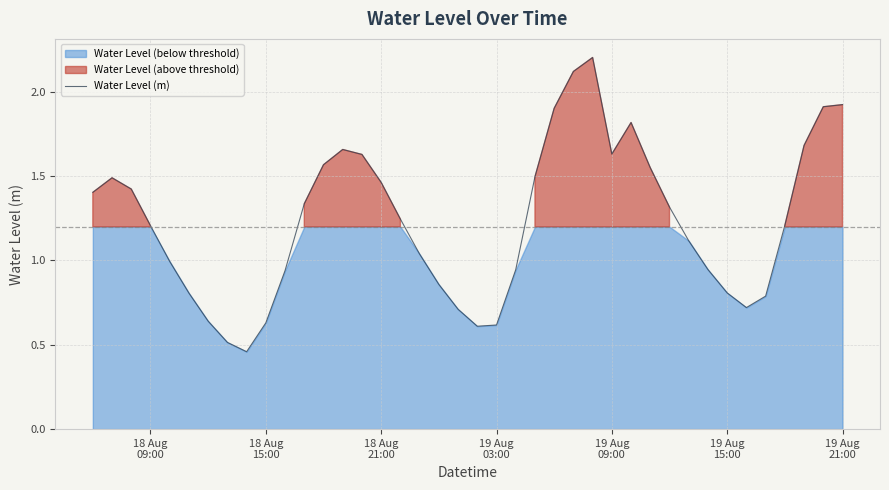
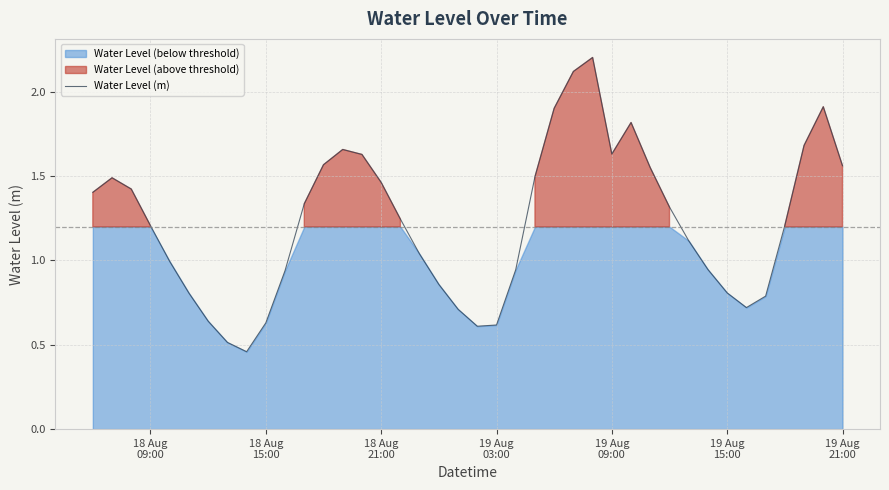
  {
    "Water Level (m)": {
      "18 Aug 21:00": 1.46,
      "19 Aug 09:00": 1.63,
-     "19 Aug 21:00": 1.92
+     "19 Aug 21:00": 1.56
    },
    "Water Level (below threshold)": {
      "18 Aug 21:00": 1.20,
      "19 Aug 09:00": 1.20,
      "19 Aug 21:00": 1.20
    }
  }
